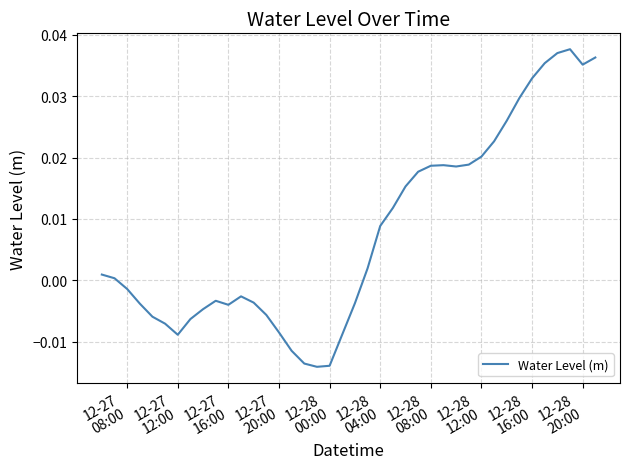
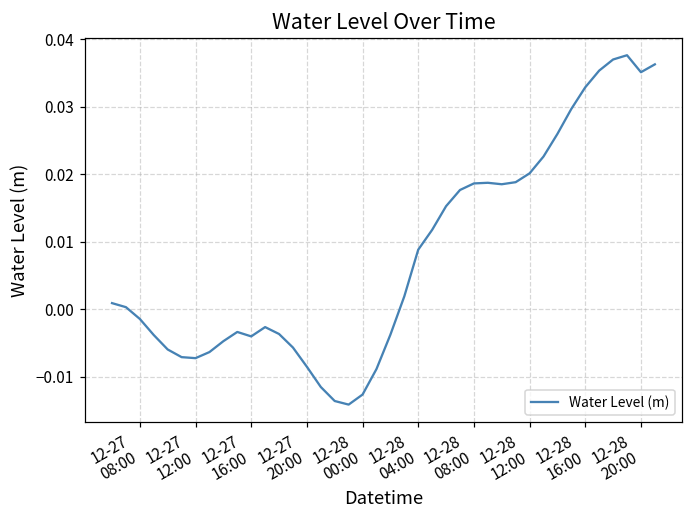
  {
    "12-27 08:00": -0.001,
-   "12-27 12:00": -0.009,
+   "12-27 12:00": -0.007,
    "12-27 16:00": -0.004,
    "12-27 20:00": -0.008,
-   "12-28 00:00": -0.014,
+   "12-28 00:00": -0.013,
    "12-28 04:00": 0.009,
    "12-28 08:00": 0.019,
    "12-28 12:00": 0.020,
    "12-28 16:00": 0.033,
    "12-28 20:00": 0.035
  }
